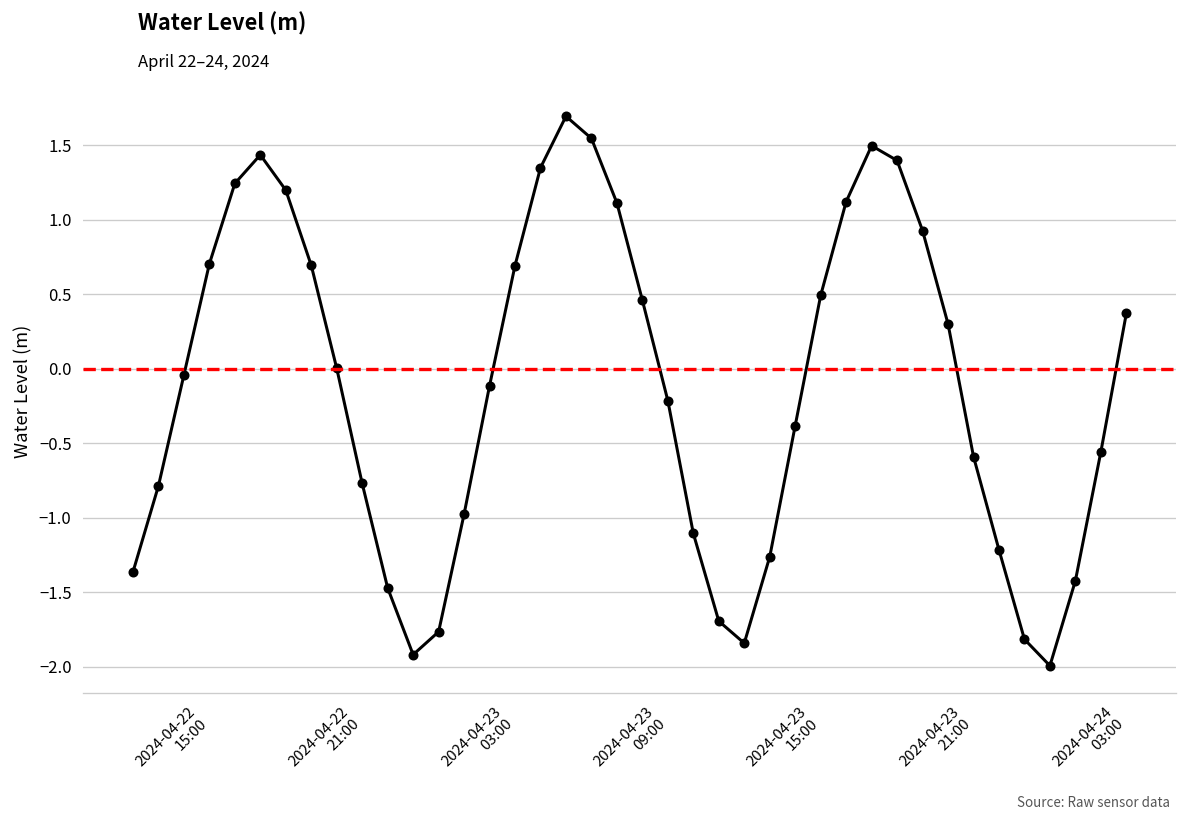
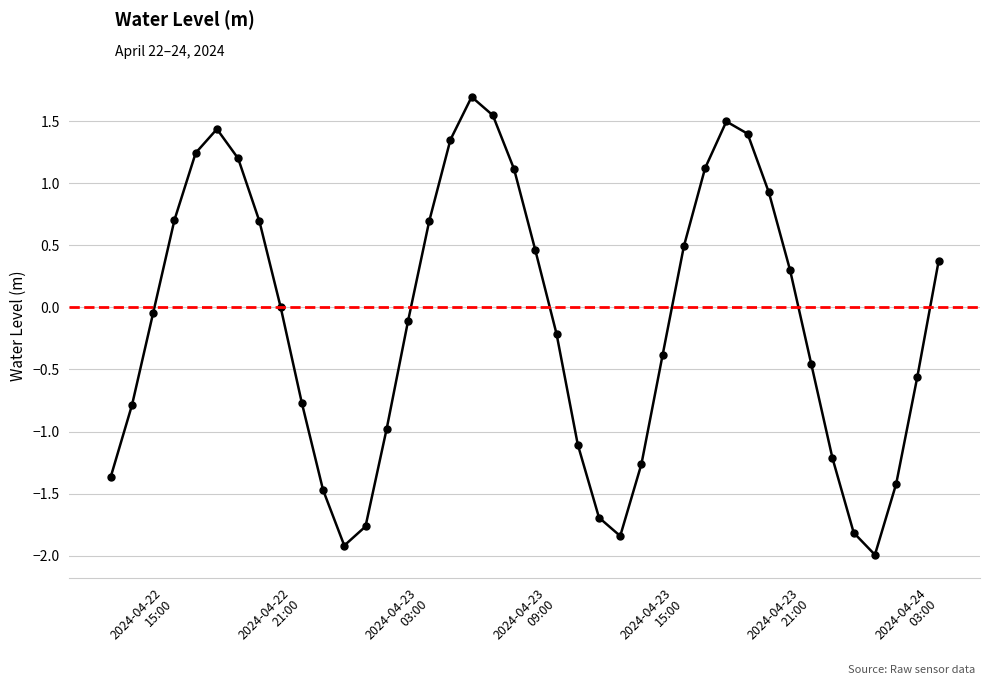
  {
    "2024-04-22 15:00": 0.70,
    "2024-04-22 21:00": -0.77,
    "2024-04-23 03:00": 0.69,
    "2024-04-23 09:00": -0.21,
    "2024-04-23 15:00": 0.49,
-   "2024-04-23 21:00": -0.59,
+   "2024-04-23 21:00": -0.46,
    "2024-04-24 03:00": 0.37
  }
